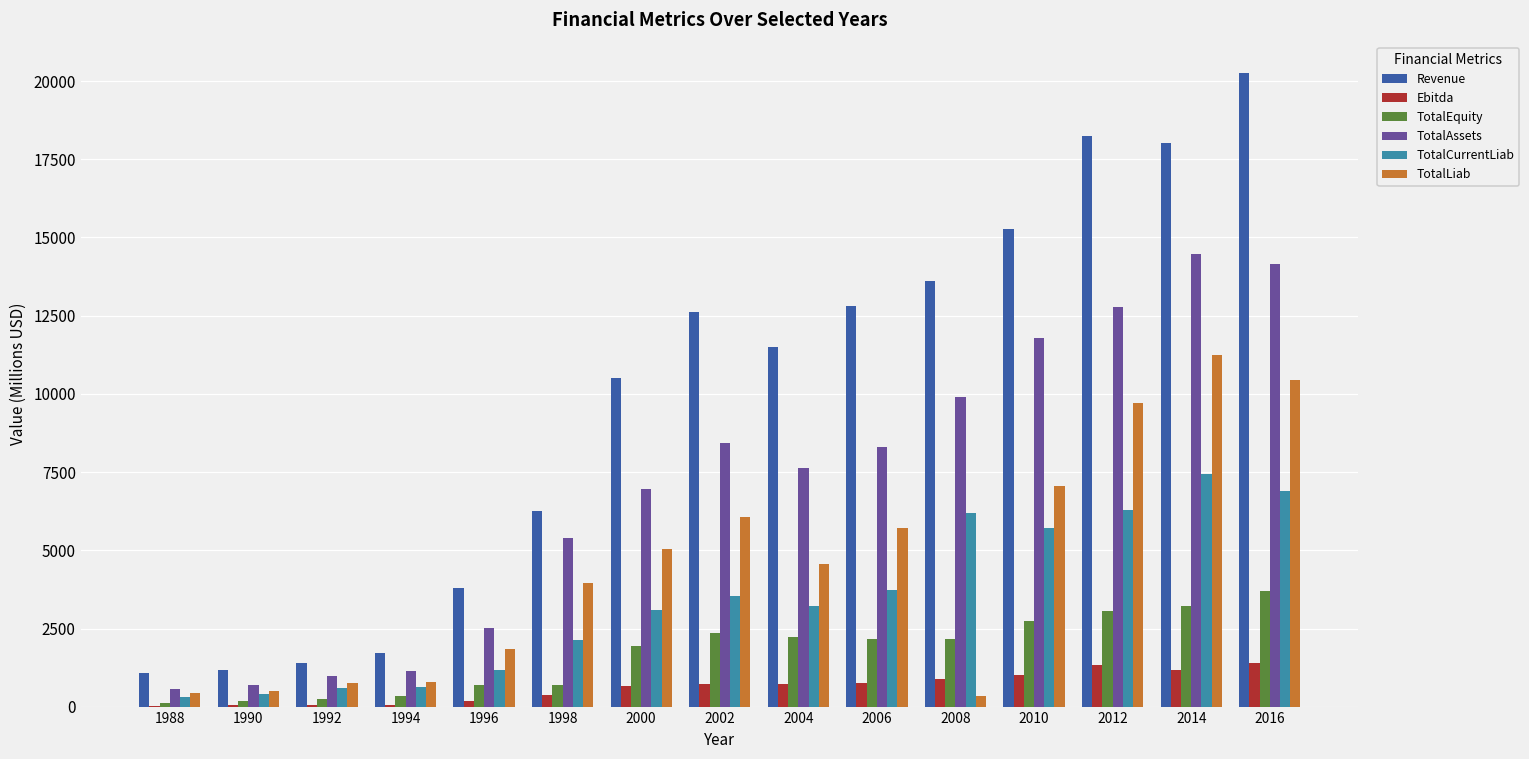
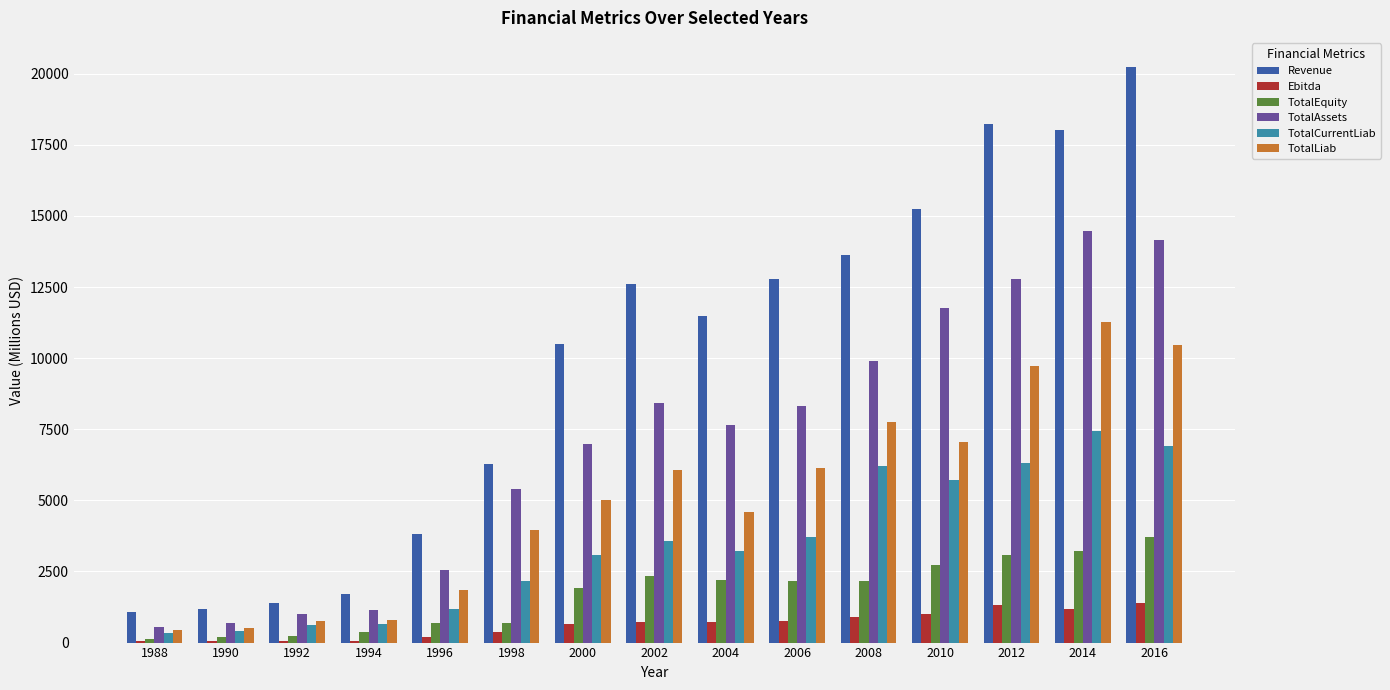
  {
    "Ebitda": {
      "1996": 200,
      "1998": 400,
      "2000": 700,
      "2002": 700,
      "2004": 700,
      "2006": 800,
      "2008": 900,
      "2010": 1000,
      "2012": 1300,
      "2014": 1200,
      "2016": 1400
    },
    "TotalEquity": {
      "1988": 100,
      "1990": 200,
      "1992": 200,
      "1994": 400,
      "1996": 700,
      "1998": 700,
      "2000": 1900,
      "2002": 2400,
      "2004": 2200,
      "2006": 2200,
      "2008": 2200,
      "2010": 2700,
      "2012": 3100,
      "2014": 3200,
      "2016": 3700
    },
    "TotalLiab": {
      "1988": 400,
      "1990": 500,
      "1992": 800,
      "1994": 800,
      "1996": 1800,
      "1998": 4000,
      "2000": 5000,
      "2002": 6100,
      "2004": 4600,
-     "2006": 5700,
-     "2008": 300,
+     "2006": 6100,
+     "2008": 7700,
      "2010": 7000,
      "2012": 9700,
      "2014": 11300,
      "2016": 10500
    }
  }
